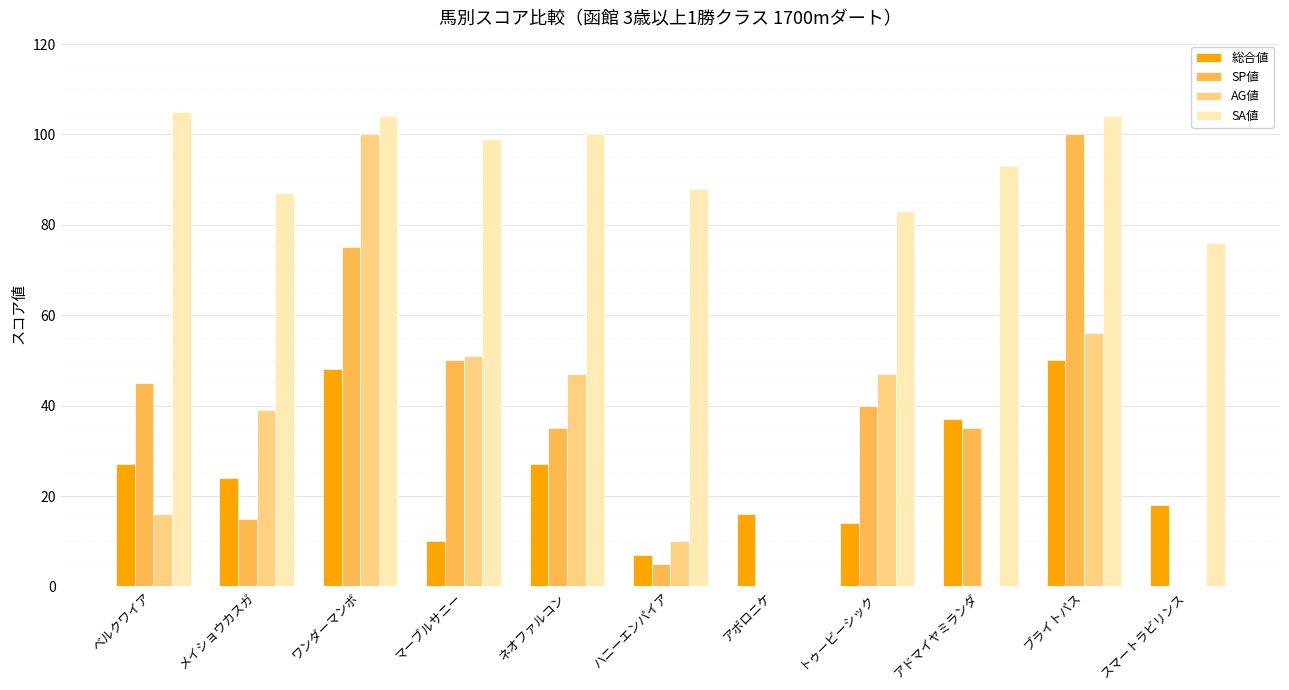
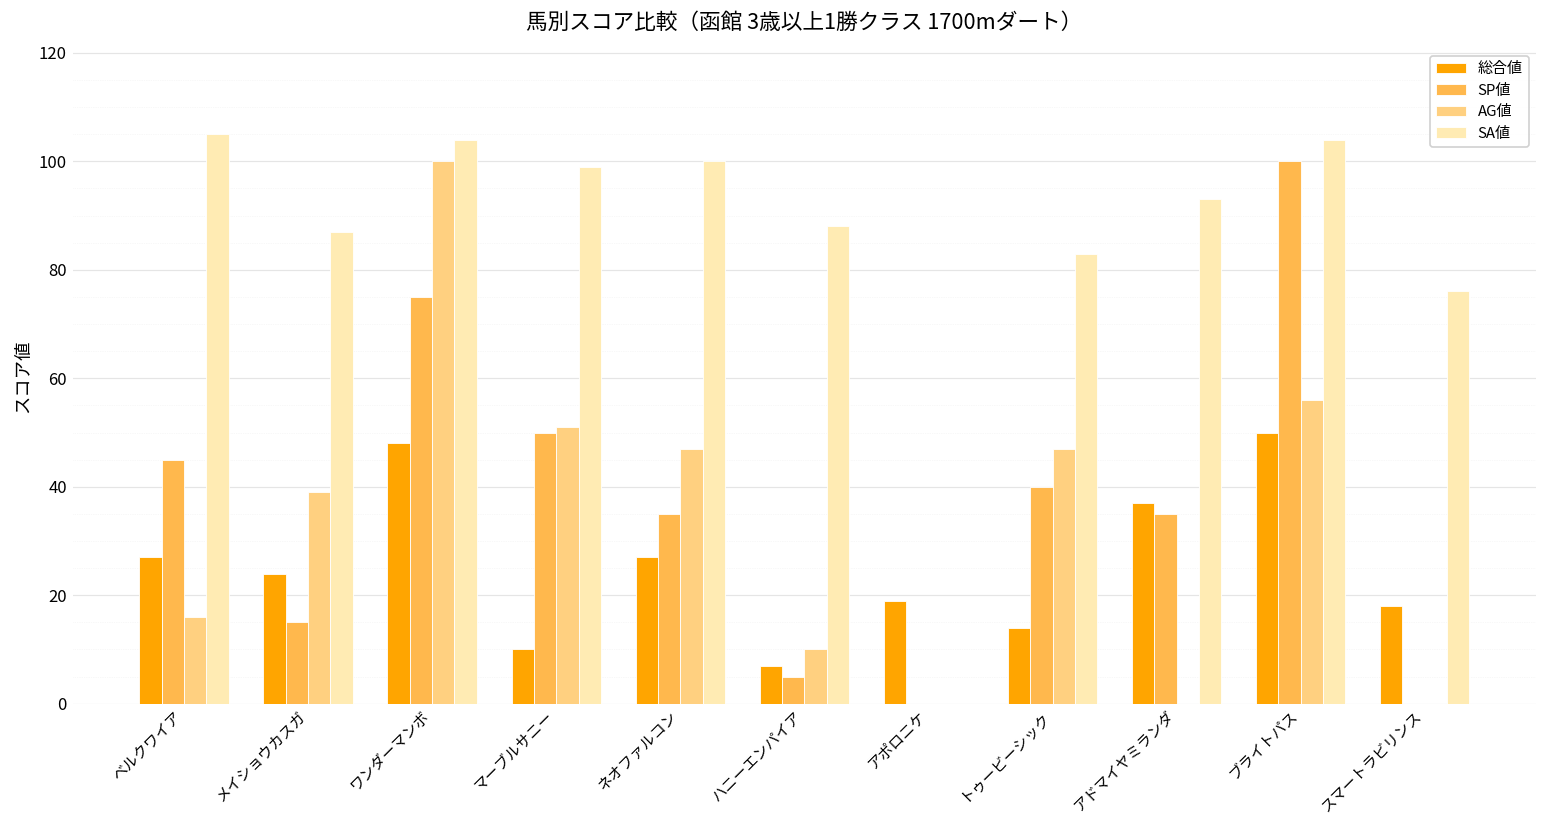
  {
    "総合値": {
      "ベルクワイア": 27,
      "メイショウカスガ": 24,
      "ワンダーマンボ": 48,
      "マーブルサニー": 10,
      "ネオファルコン": 27,
      "ハニーエンパイア": 7,
-     "アポロニケ": 16,
+     "アポロニケ": 19,
      "トゥービーシック": 14,
      "アドマイヤミランダ": 37,
      "ブライトパス": 50,
      "スマートラビリンス": 18
    }
  }
